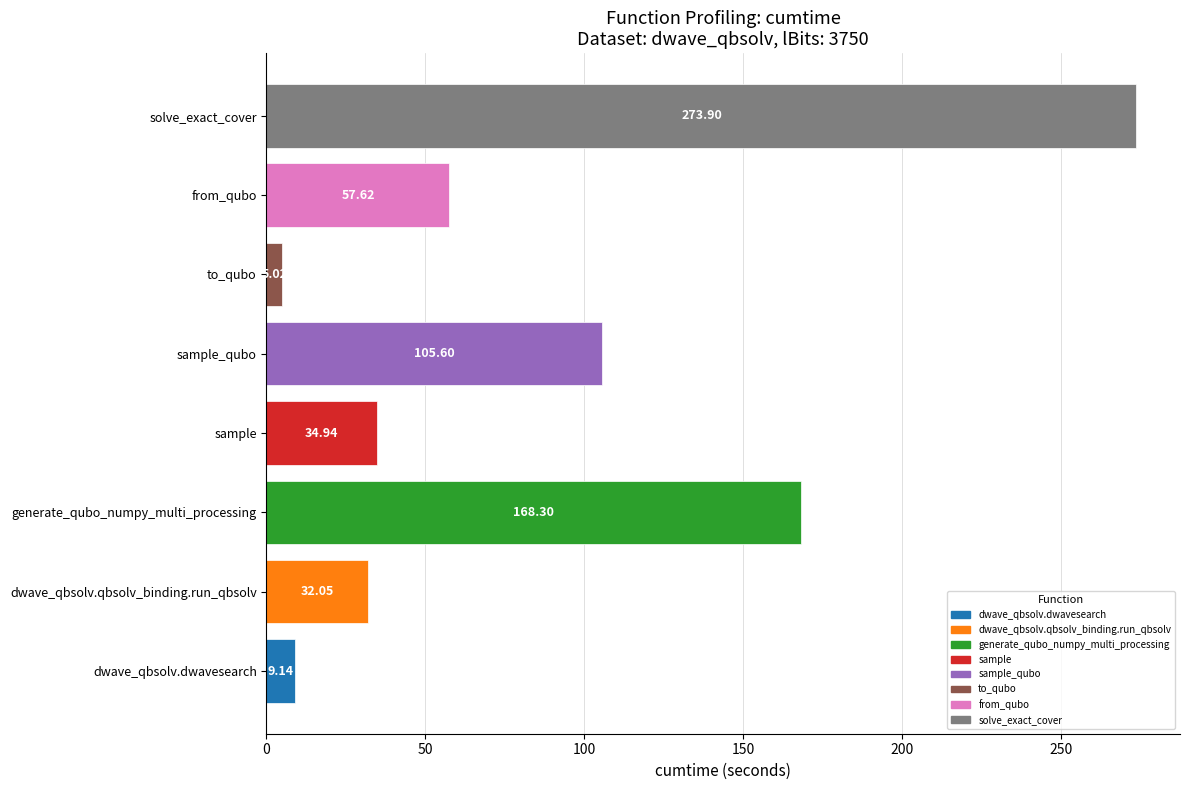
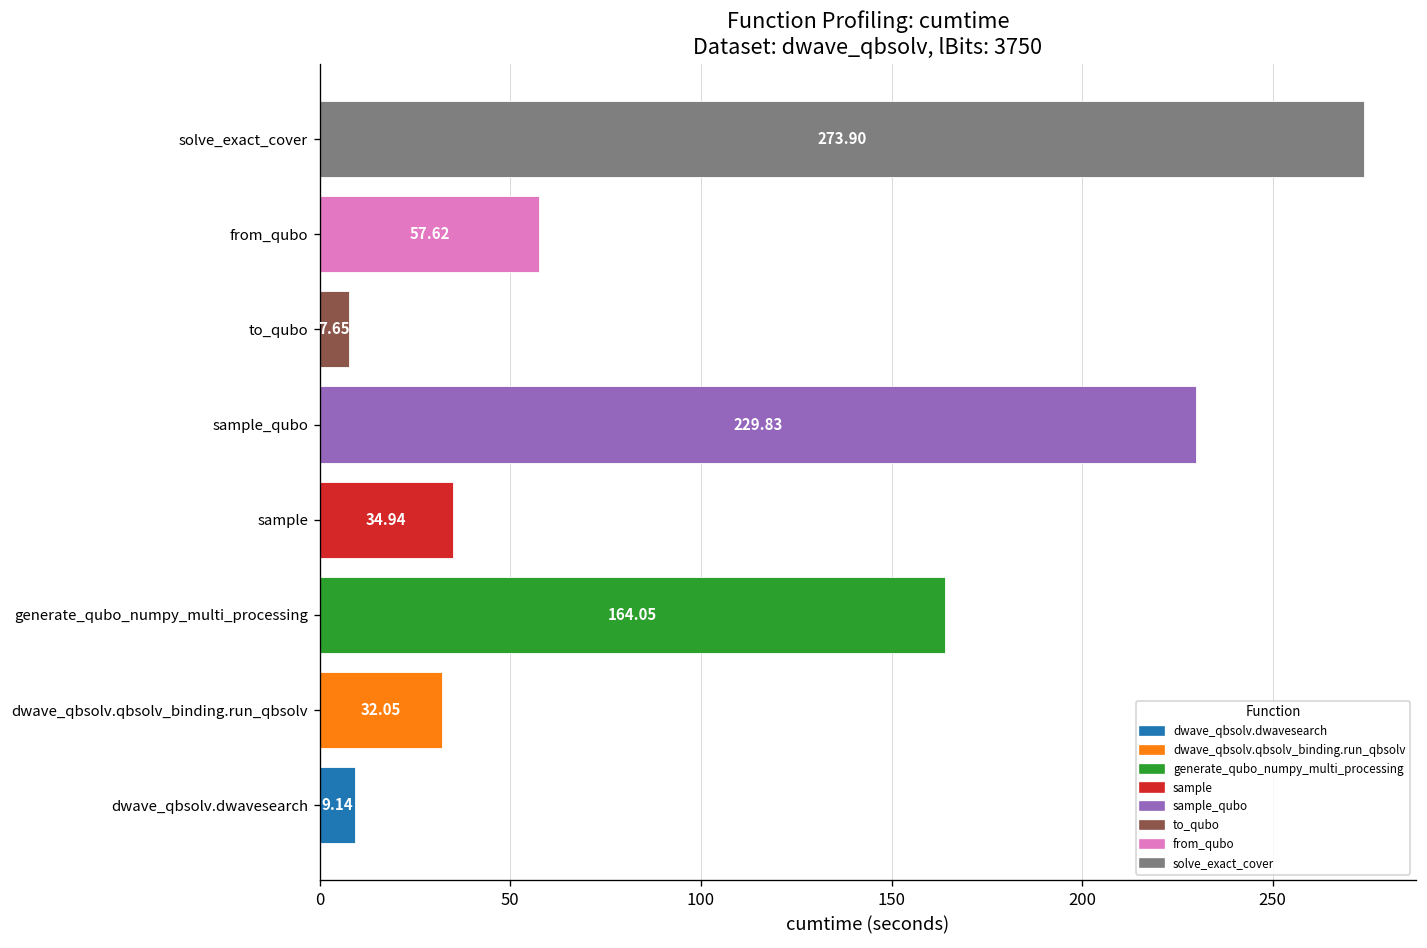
  {
    "solve_exact_cover": 273.90,
    "from_qubo": 57.62,
-   "to_qubo": 5.02,
-   "sample_qubo": 105.60,
+   "to_qubo": 7.65,
+   "sample_qubo": 229.83,
    "sample": 34.94,
-   "generate_qubo_numpy_multi_processing": 168.30,
+   "generate_qubo_numpy_multi_processing": 164.05,
    "dwave_qbsolv.qbsolv_binding.run_qbsolv": 32.05,
    "dwave_qbsolv.dwavesearch": 9.14
  }
